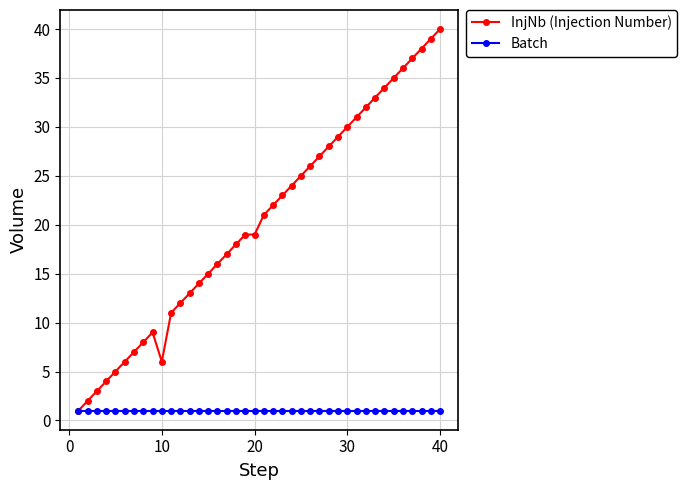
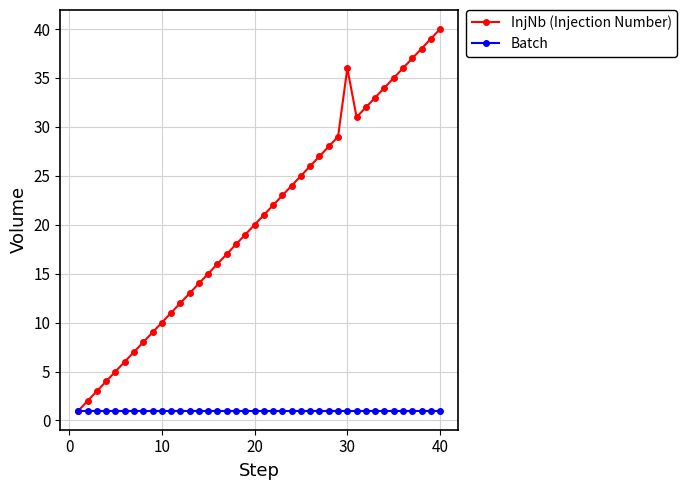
  {
    "InjNb (Injection Number)": {
-     "10": 6,
-     "20": 19,
-     "30": 30,
+     "10": 10,
+     "20": 20,
+     "30": 36,
      "40": 40
    },
    "Batch": {
      "10": 1,
      "20": 1,
      "30": 1,
      "40": 1
    }
  }
